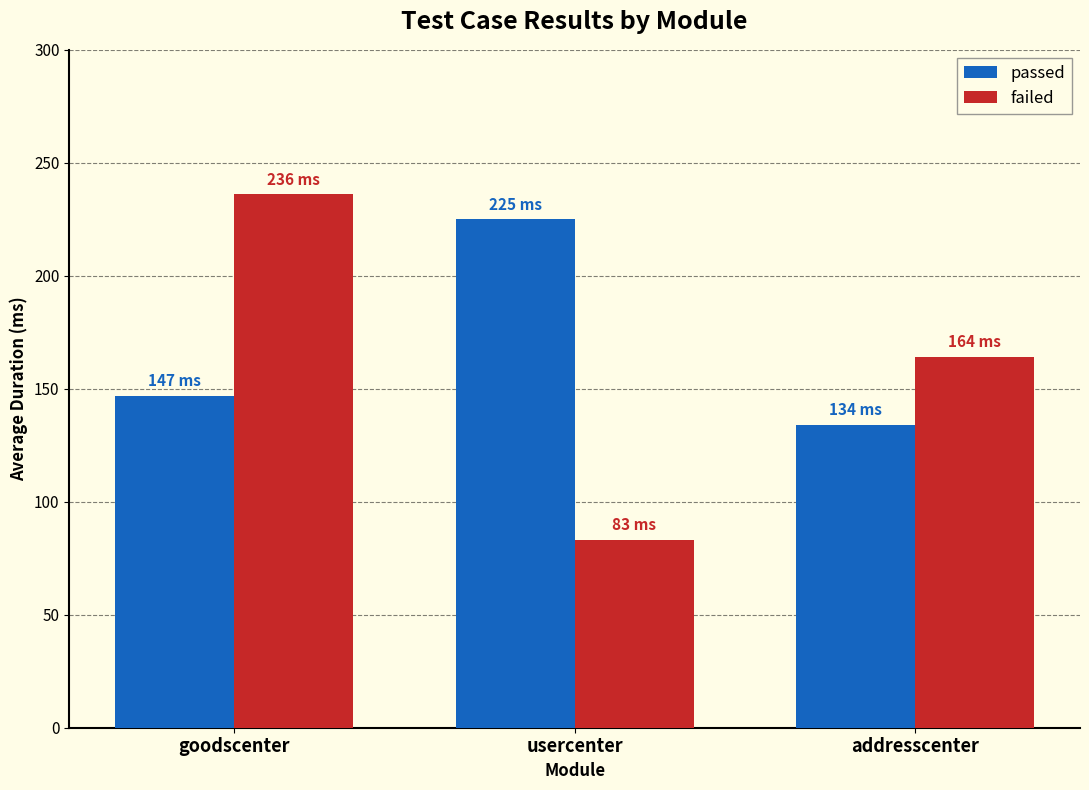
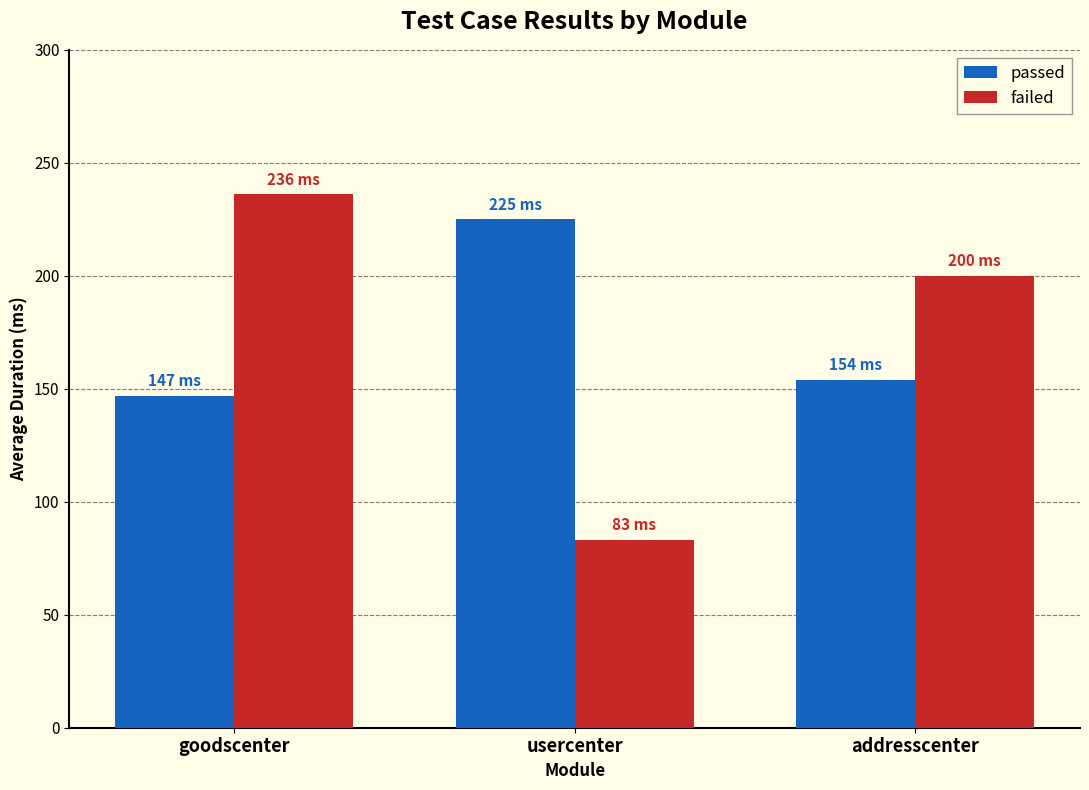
  {
    "passed": {
      "goodscenter": 147,
      "usercenter": 225,
-     "addresscenter": 134
+     "addresscenter": 154
    },
    "failed": {
      "goodscenter": 236,
      "usercenter": 83,
-     "addresscenter": 164
+     "addresscenter": 200
    }
  }
